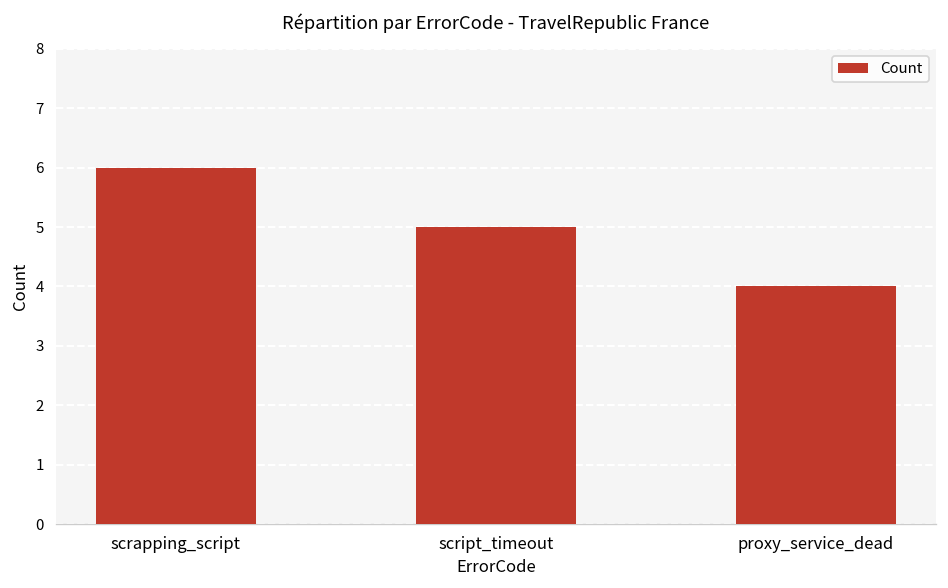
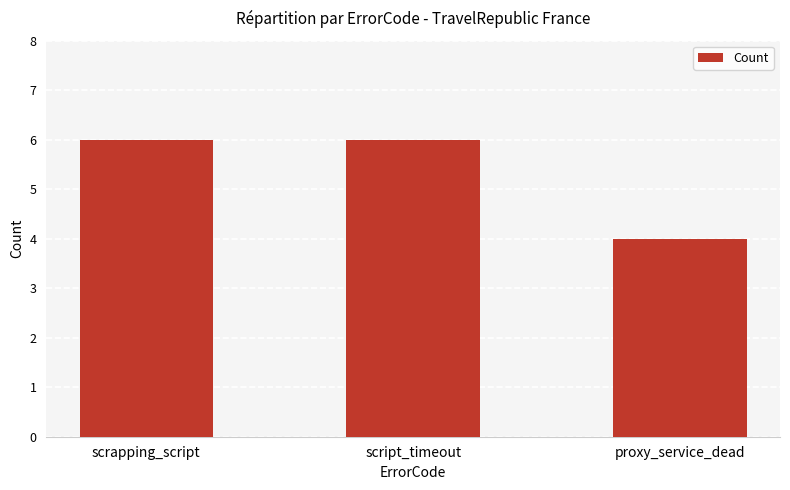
  {
    "scrapping_script": 6,
-   "script_timeout": 5,
+   "script_timeout": 6,
    "proxy_service_dead": 4
  }
